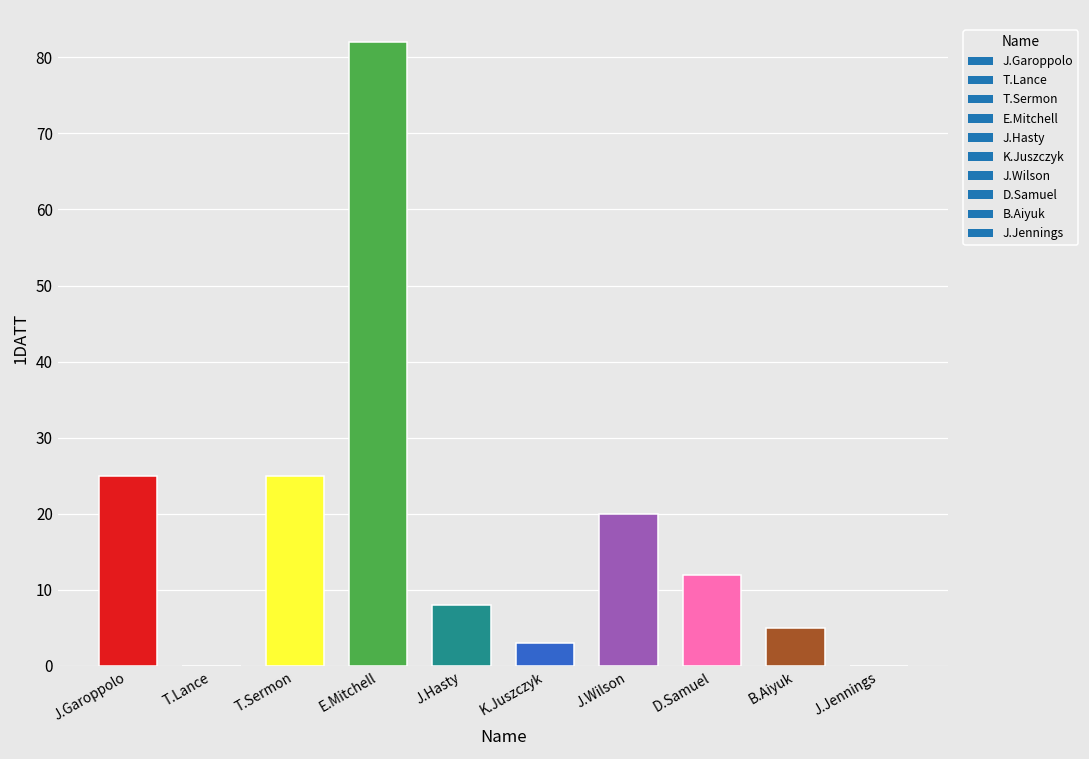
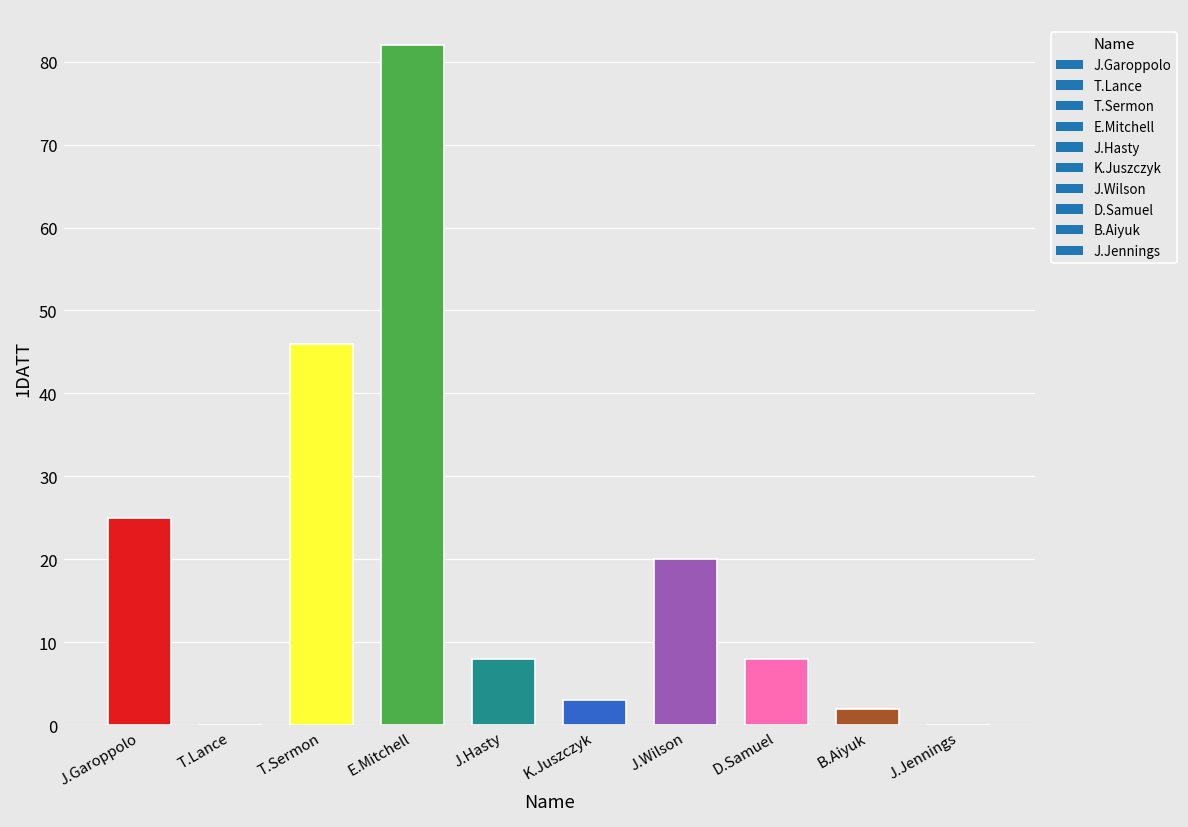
  {
    "J.Garoppolo": 25,
    "T.Lance": 0,
-   "T.Sermon": 25,
+   "T.Sermon": 46,
    "E.Mitchell": 82,
    "J.Hasty": 8,
    "K.Juszczyk": 3,
    "J.Wilson": 20,
-   "D.Samuel": 12,
-   "B.Aiyuk": 5,
+   "D.Samuel": 8,
+   "B.Aiyuk": 2,
    "J.Jennings": 0
  }
